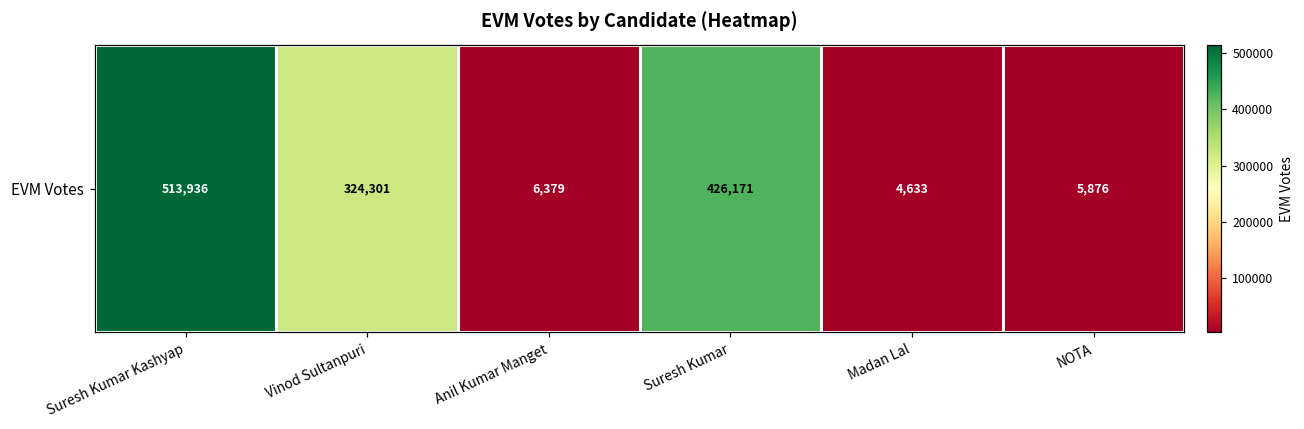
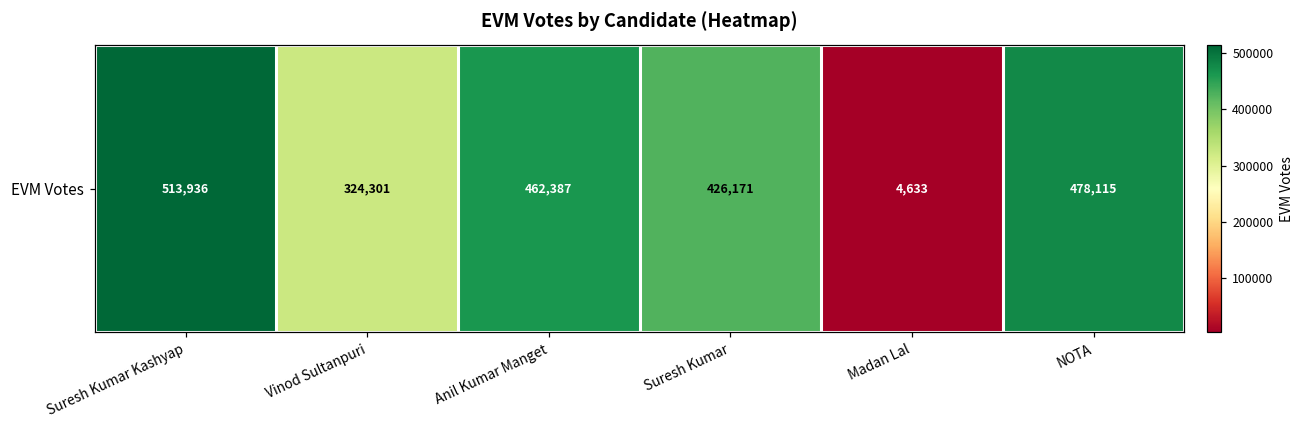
  {
    "EVM Votes": {
      "Suresh Kumar Kashyap": "513,936",
      "Vinod Sultanpuri": "324,301",
-     "Anil Kumar Manget": "6,379",
+     "Anil Kumar Manget": "462,387",
      "Suresh Kumar": "426,171",
      "Madan Lal": "4,633",
-     "NOTA": "5,876"
+     "NOTA": "478,115"
    }
  }
